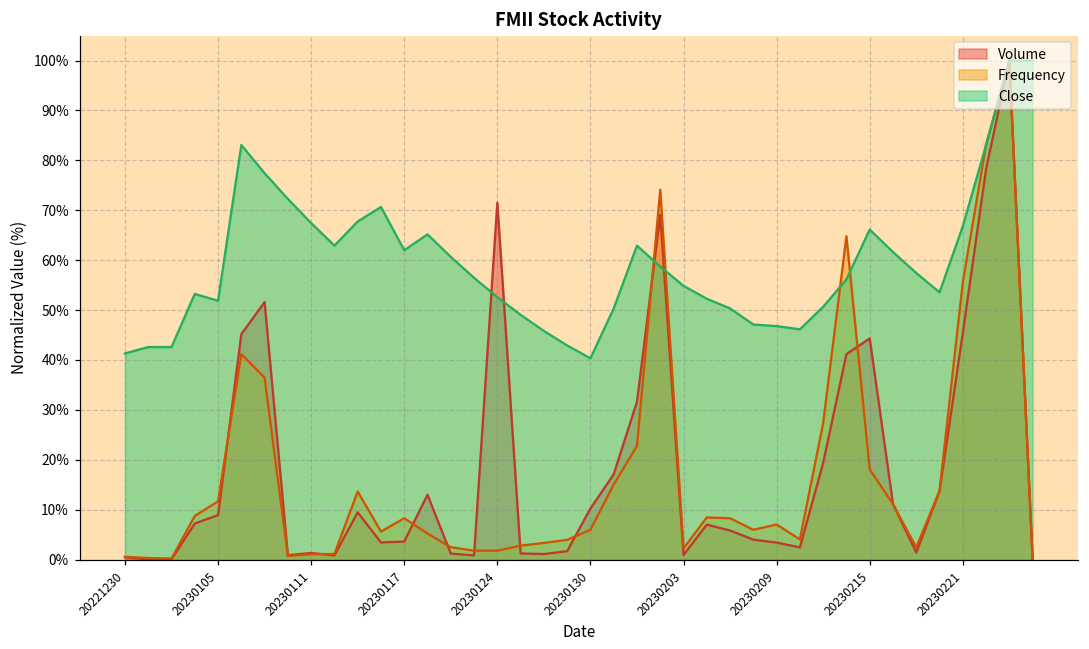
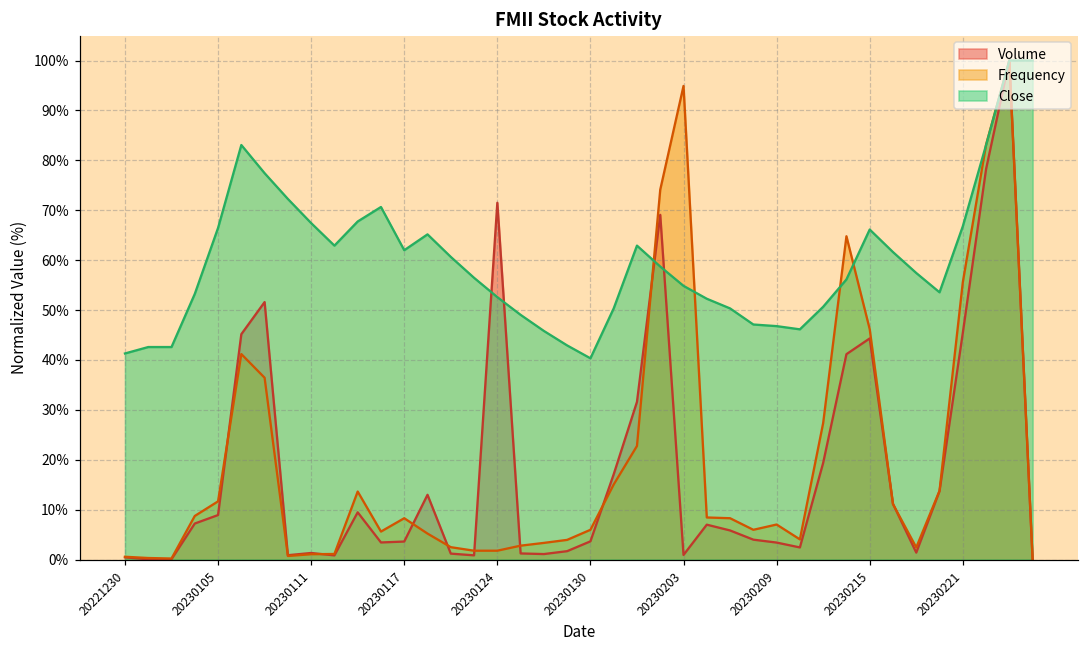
  {
    "Volume": {
      "20230105": "9%",
      "20230117": "4%",
      "20230124": "71%",
-     "20230130": "10%",
+     "20230130": "4%",
      "20230203": "1%",
      "20230209": "3%",
      "20230215": "44%",
      "20230221": "45%"
    },
    "Frequency": {
      "20230105": "12%",
      "20230117": "8%",
      "20230124": "2%",
      "20230130": "6%",
-     "20230203": "2%",
+     "20230203": "95%",
      "20230209": "7%",
-     "20230215": "18%",
+     "20230215": "46%",
      "20230221": "56%"
    },
    "Close": {
      "20221230": "41%",
-     "20230105": "52%",
+     "20230105": "66%",
      "20230111": "67%",
      "20230117": "62%",
      "20230124": "53%",
      "20230130": "40%",
      "20230203": "55%",
      "20230209": "47%",
      "20230215": "66%",
      "20230221": "67%"
    }
  }
